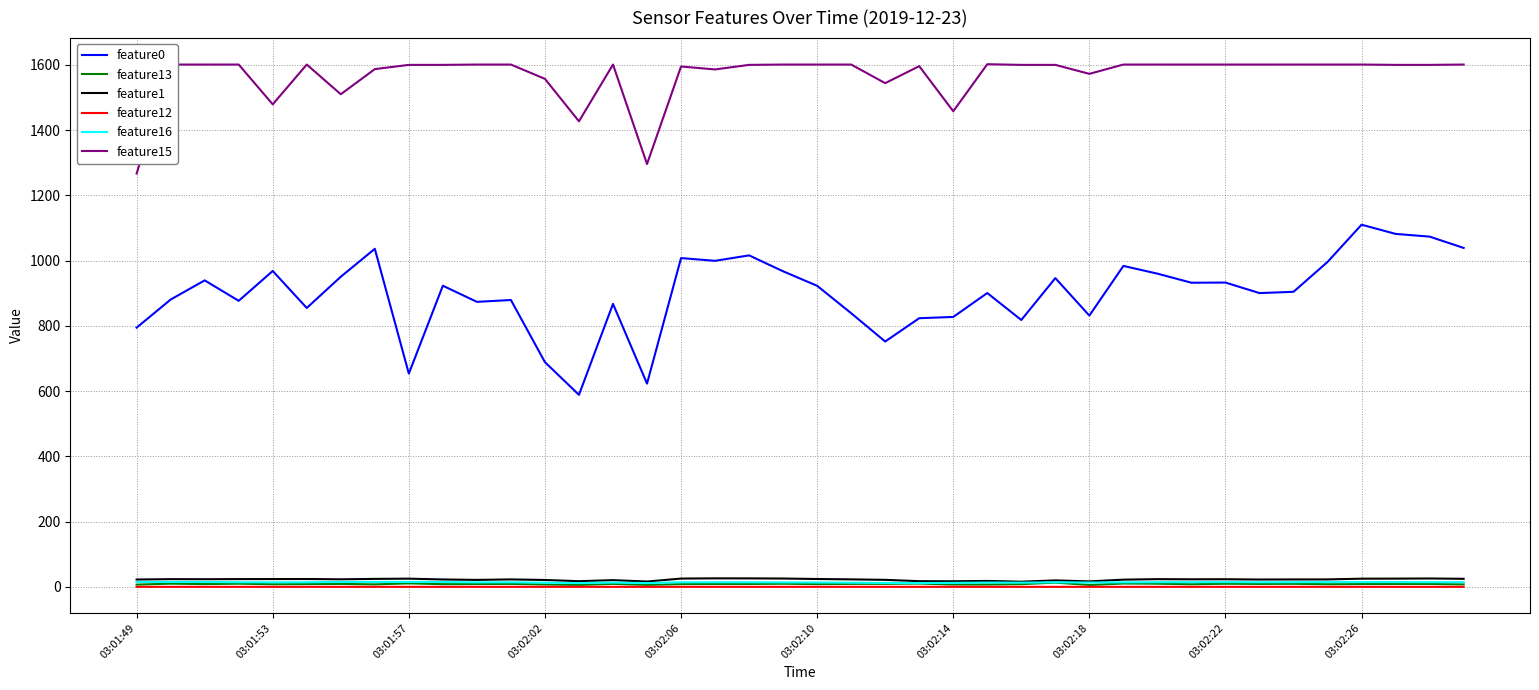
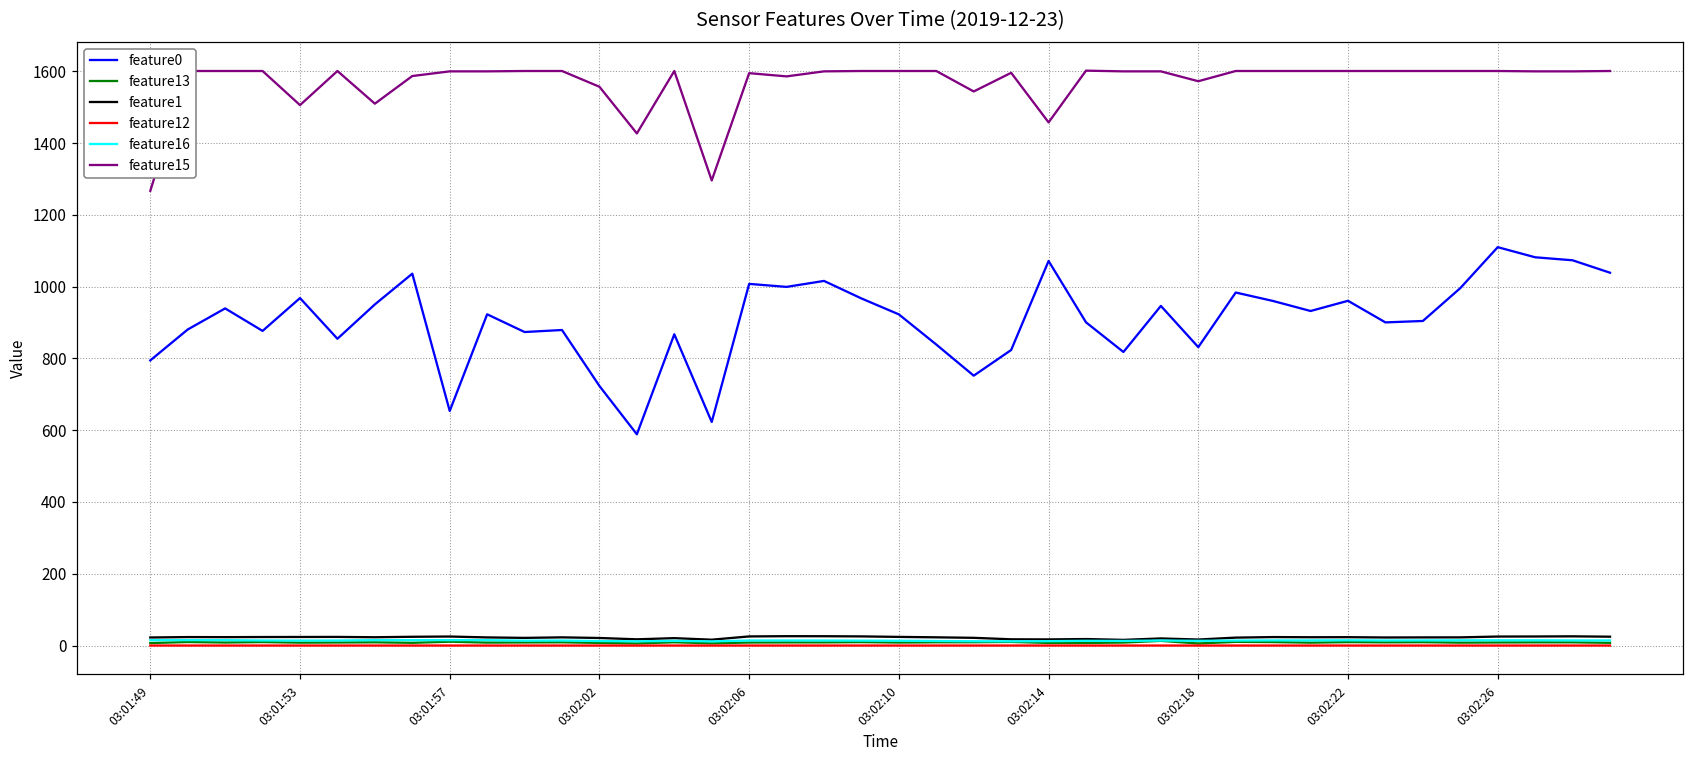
  {
    "feature0": {
      "03:01:49": 790,
      "03:01:53": 970,
      "03:01:57": 650,
-     "03:02:02": 690,
+     "03:02:02": 720,
      "03:02:06": 1010,
      "03:02:10": 920,
-     "03:02:14": 830,
+     "03:02:14": 1070,
      "03:02:18": 830,
-     "03:02:22": 930,
+     "03:02:22": 960,
      "03:02:26": 1110
    },
    "feature1": {
      "03:01:53": 20,
      "03:01:57": 30,
      "03:02:02": 20,
      "03:02:06": 30,
      "03:02:10": 20,
      "03:02:22": 20,
      "03:02:26": 30
    },
    "feature12": {
      "03:01:53": 0,
      "03:01:57": 0,
      "03:02:06": 0,
      "03:02:10": 0,
      "03:02:22": 0,
      "03:02:26": 0
    },
    "feature15": {
      "03:01:49": 1270,
-     "03:01:53": 1480,
+     "03:01:53": 1510,
      "03:01:57": 1600,
      "03:02:02": 1560,
      "03:02:06": 1600,
      "03:02:10": 1600,
      "03:02:14": 1460,
      "03:02:18": 1570,
      "03:02:22": 1600,
      "03:02:26": 1600
    }
  }
